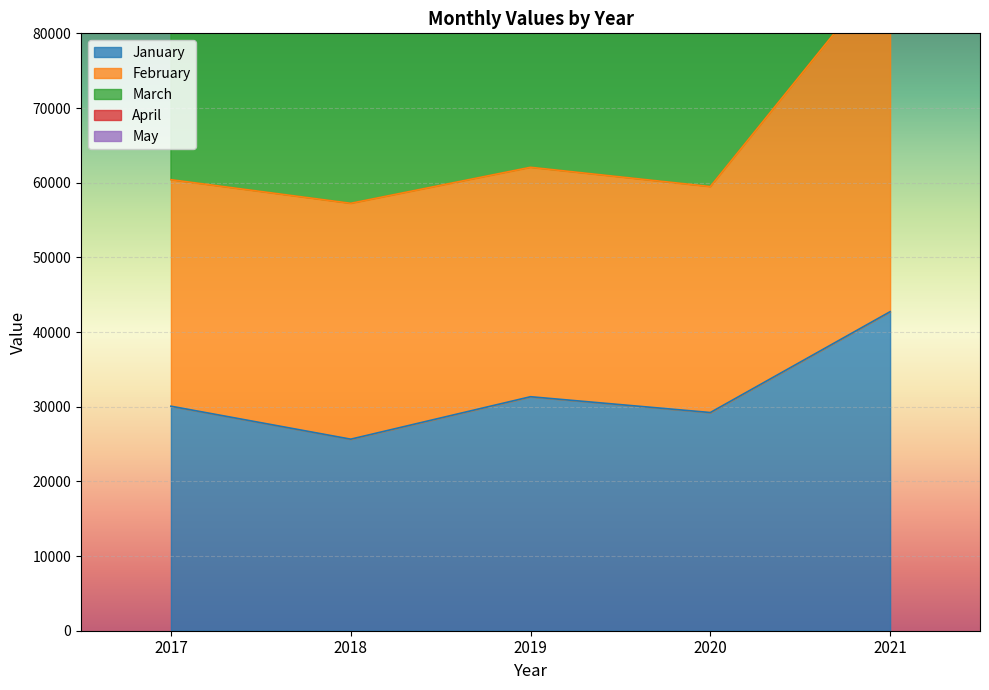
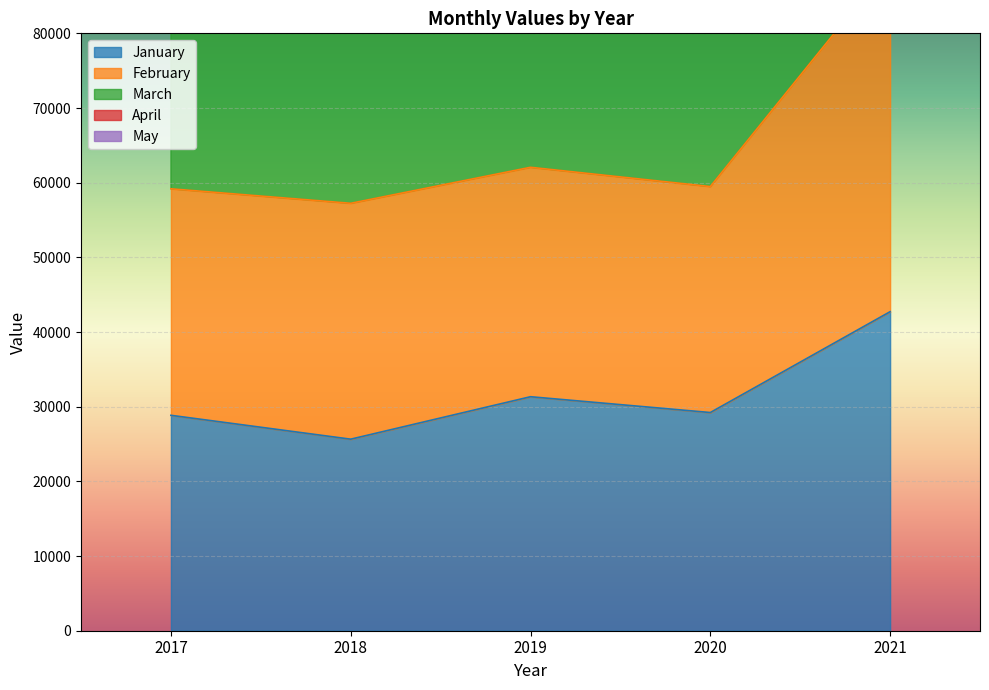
  {
    "January": {
-     "2017": 30000,
+     "2017": 29000,
      "2018": 26000,
      "2019": 31000,
      "2020": 29000,
      "2021": 43000
    },
    "February": {
      "2017": 30000,
      "2018": 32000,
      "2019": 31000,
      "2020": 30000
    }
  }
